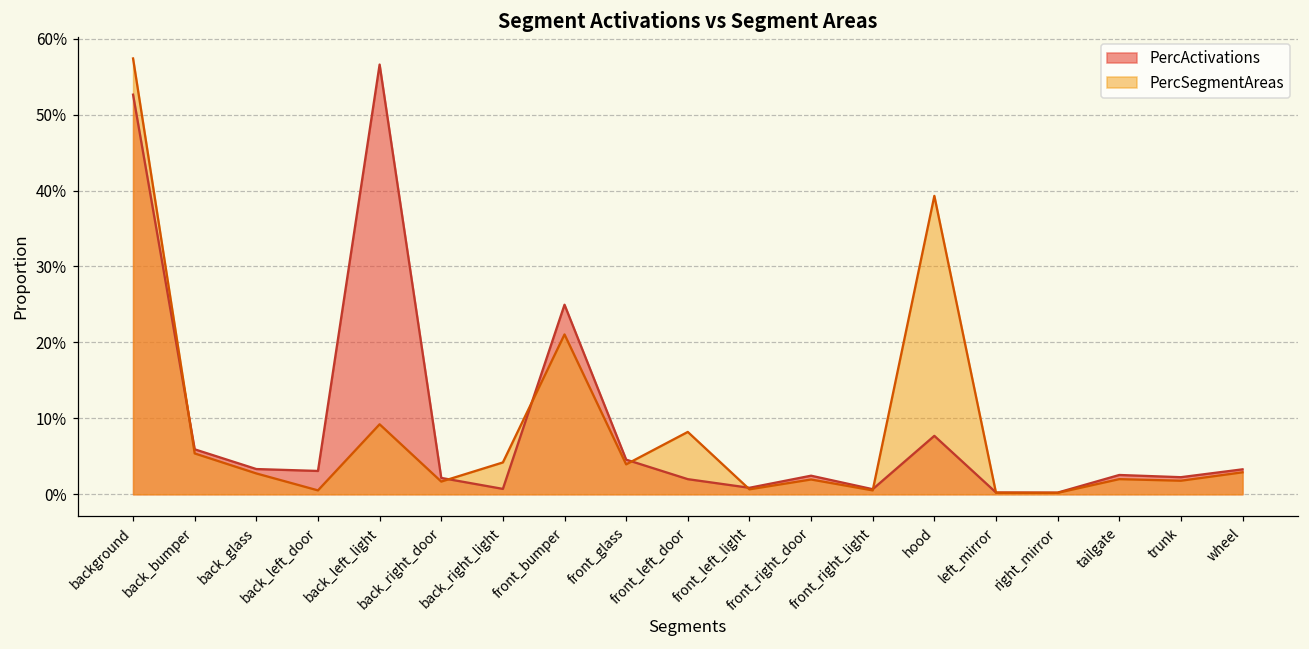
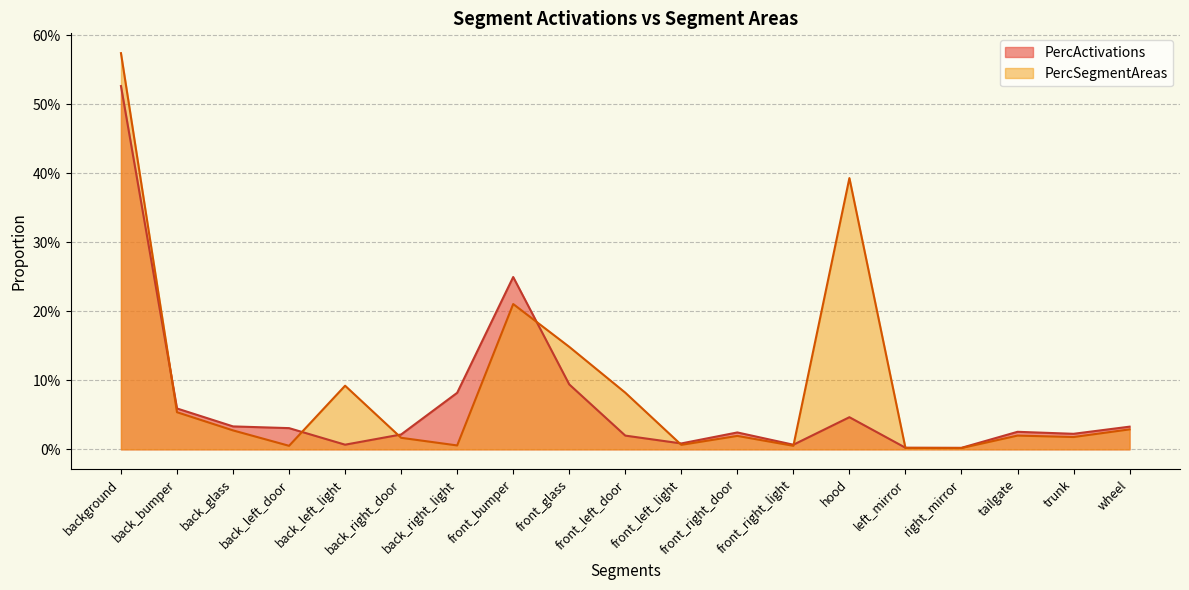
  {
    "PercActivations": {
      "background": "53%",
      "back_bumper": "6%",
      "back_glass": "3%",
      "back_left_door": "3%",
-     "back_left_light": "57%",
+     "back_left_light": "1%",
      "back_right_door": "2%",
-     "back_right_light": "1%",
+     "back_right_light": "8%",
      "front_bumper": "25%",
-     "front_glass": "5%",
+     "front_glass": "9%",
      "front_left_door": "2%",
      "front_right_door": "2%",
-     "hood": "8%",
+     "hood": "5%",
      "tailgate": "3%",
      "trunk": "2%",
      "wheel": "3%"
    },
    "PercSegmentAreas": {
      "background": "57%",
      "back_bumper": "5%",
      "back_glass": "3%",
      "back_left_door": "1%",
      "back_left_light": "9%",
      "back_right_door": "2%",
-     "back_right_light": "4%",
+     "back_right_light": "1%",
      "front_bumper": "21%",
-     "front_glass": "4%",
+     "front_glass": "15%",
      "front_left_door": "8%",
      "front_right_door": "2%",
      "hood": "39%",
      "tailgate": "2%",
      "trunk": "2%",
      "wheel": "3%"
    }
  }
